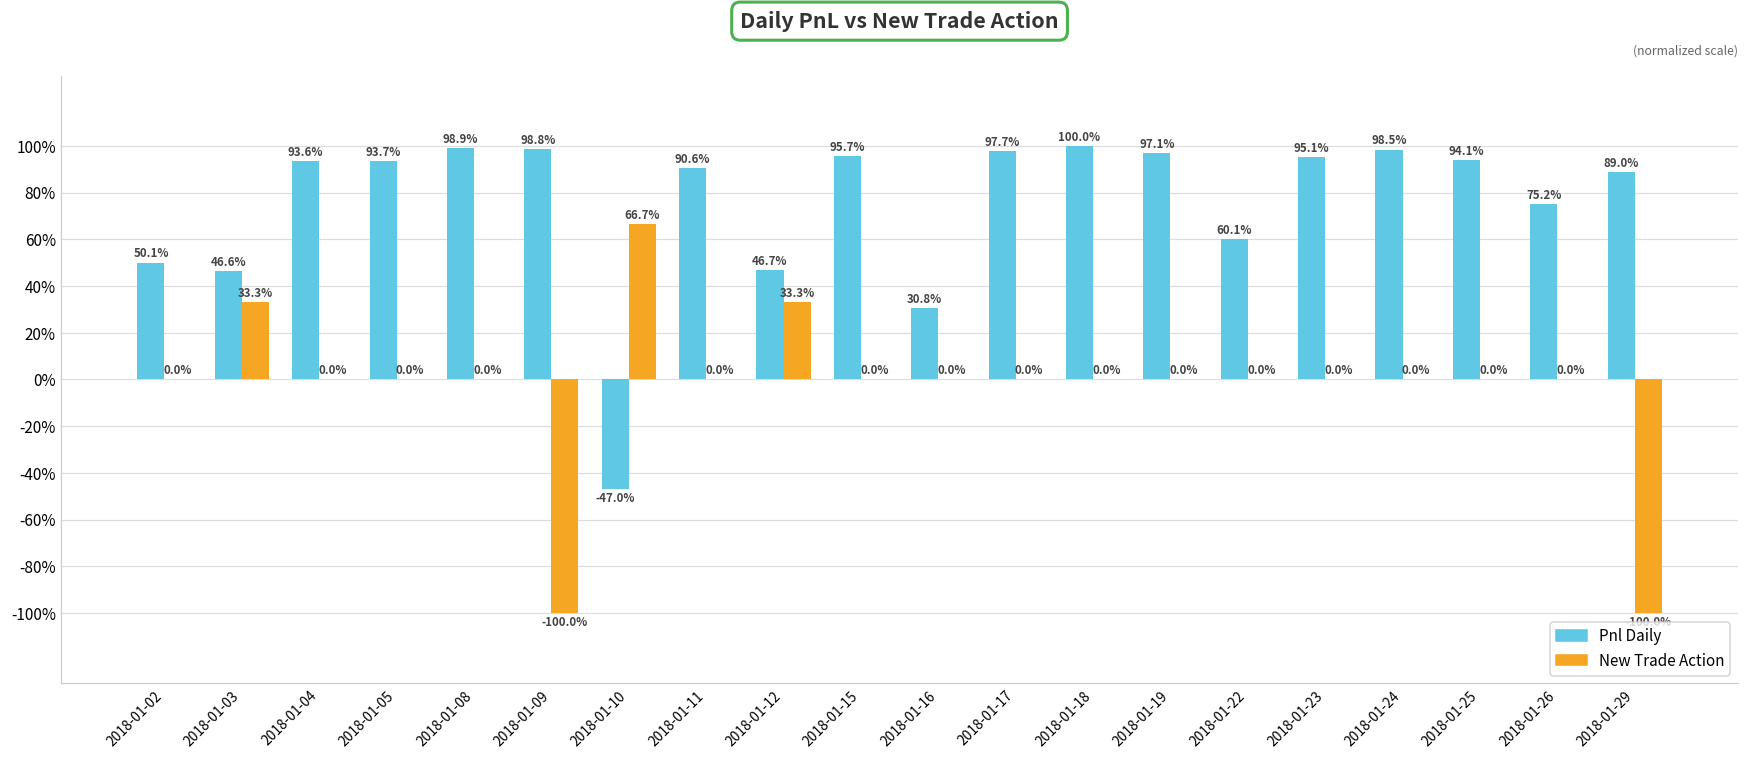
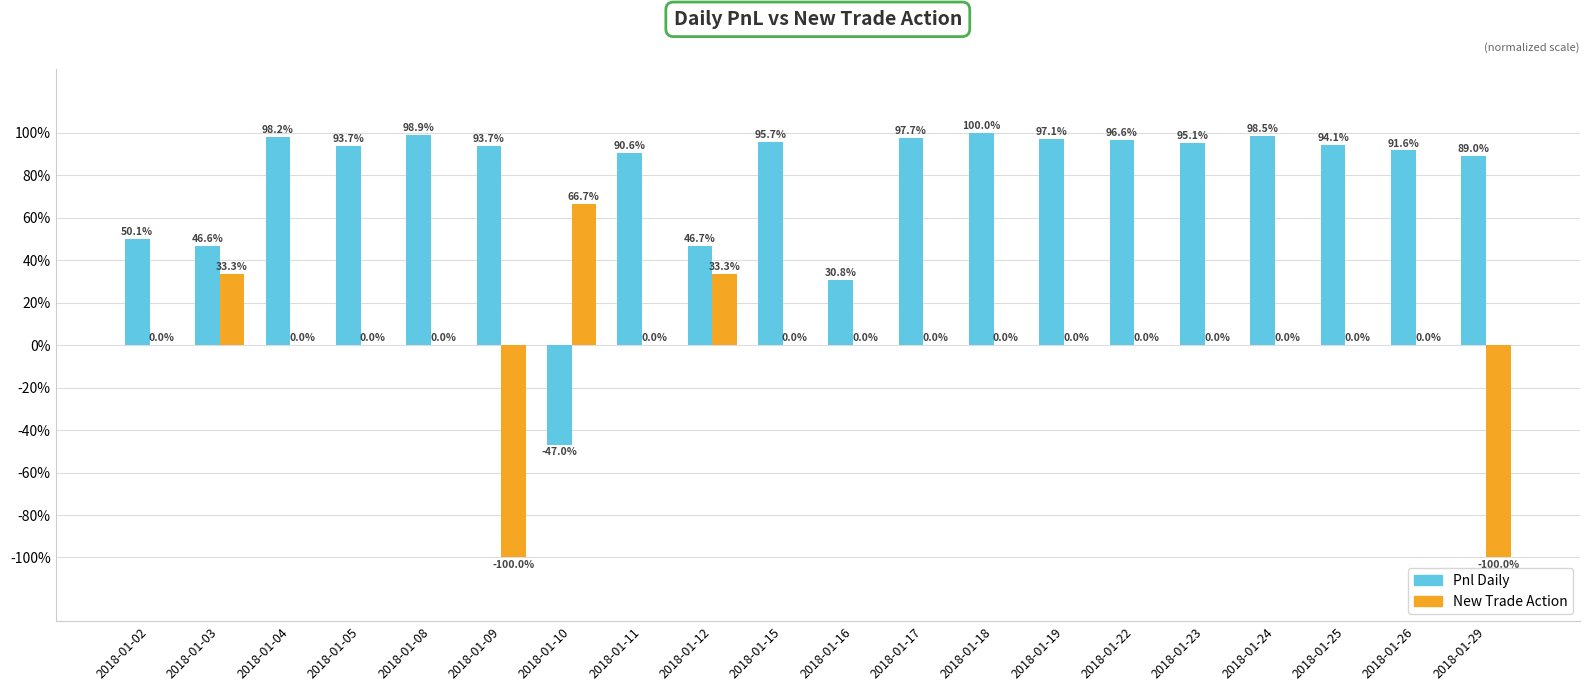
  {
    "Pnl Daily": {
      "2018-01-02": "50.1%",
      "2018-01-03": "46.6%",
-     "2018-01-04": "93.6%",
+     "2018-01-04": "98.2%",
      "2018-01-05": "93.7%",
      "2018-01-08": "98.9%",
-     "2018-01-09": "98.8%",
+     "2018-01-09": "93.7%",
      "2018-01-10": "-47.0%",
      "2018-01-11": "90.6%",
      "2018-01-12": "46.7%",
      "2018-01-15": "95.7%",
      "2018-01-16": "30.8%",
      "2018-01-17": "97.7%",
      "2018-01-18": "100.0%",
      "2018-01-19": "97.1%",
-     "2018-01-22": "60.1%",
+     "2018-01-22": "96.6%",
      "2018-01-23": "95.1%",
      "2018-01-24": "98.5%",
      "2018-01-25": "94.1%",
-     "2018-01-26": "75.2%",
+     "2018-01-26": "91.6%",
      "2018-01-29": "89.0%"
    },
    "New Trade Action": {
      "2018-01-02": "0.0%",
      "2018-01-03": "33.3%",
      "2018-01-04": "0.0%",
      "2018-01-05": "0.0%",
      "2018-01-08": "0.0%",
      "2018-01-09": "-100.0%",
      "2018-01-10": "66.7%",
      "2018-01-11": "0.0%",
      "2018-01-12": "33.3%",
      "2018-01-15": "0.0%",
      "2018-01-16": "0.0%",
      "2018-01-17": "0.0%",
      "2018-01-18": "0.0%",
      "2018-01-19": "0.0%",
      "2018-01-22": "0.0%",
      "2018-01-23": "0.0%",
      "2018-01-24": "0.0%",
      "2018-01-25": "0.0%",
      "2018-01-26": "0.0%"
    }
  }
